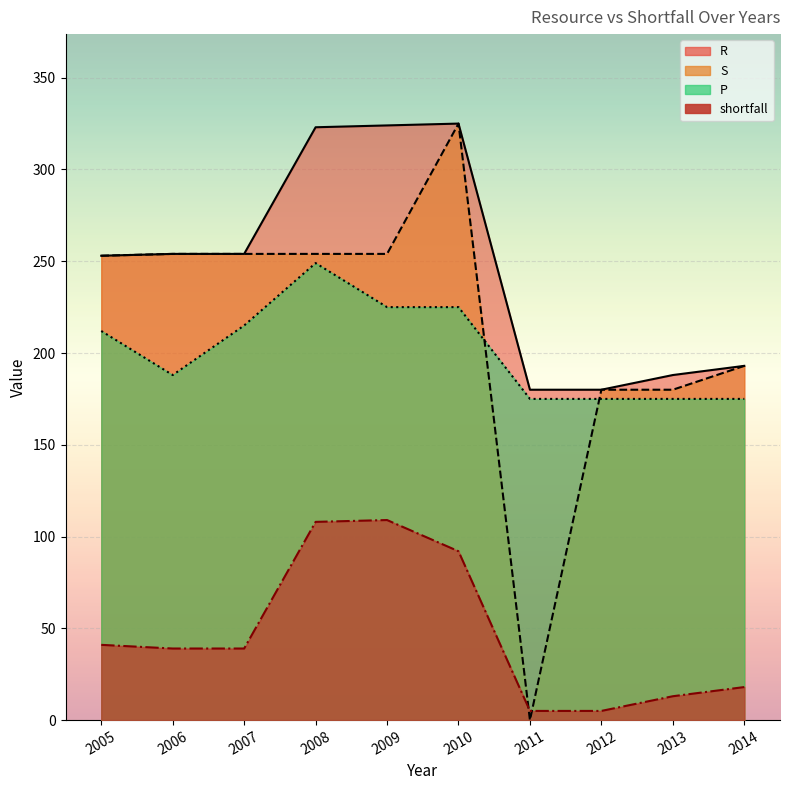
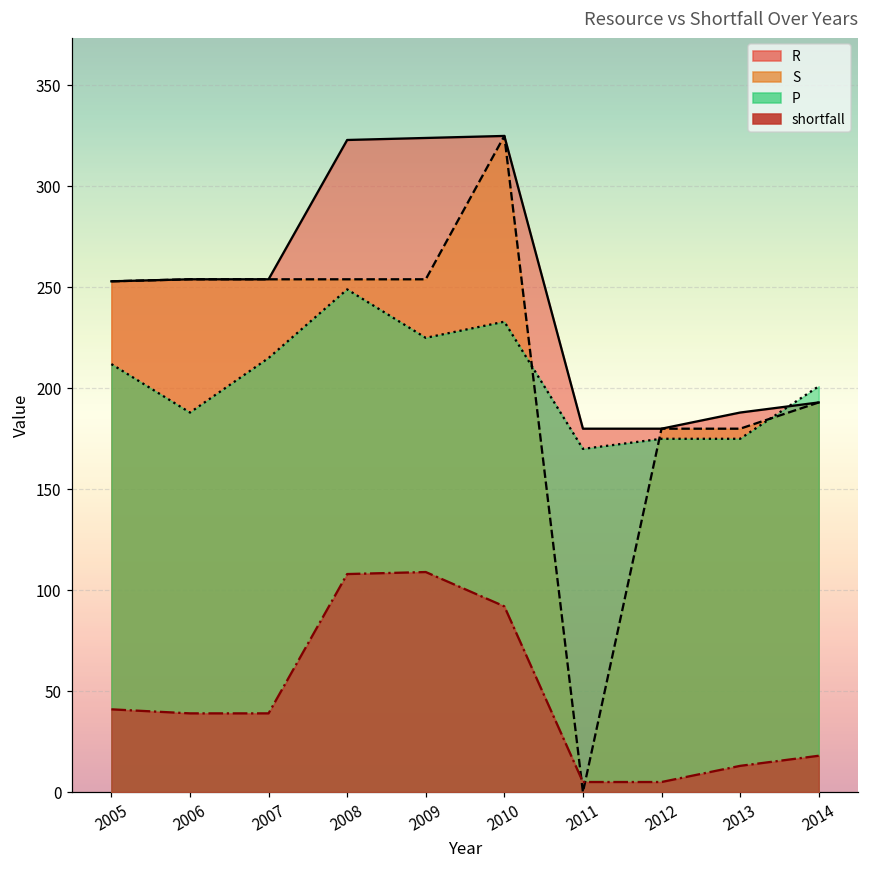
  {
    "P": {
      "2005": 212,
      "2006": 188,
      "2007": 215,
      "2008": 249,
      "2009": 225,
-     "2010": 225,
-     "2011": 175,
+     "2010": 233,
+     "2011": 170,
      "2012": 175,
      "2013": 175,
-     "2014": 175
+     "2014": 201
    }
  }
